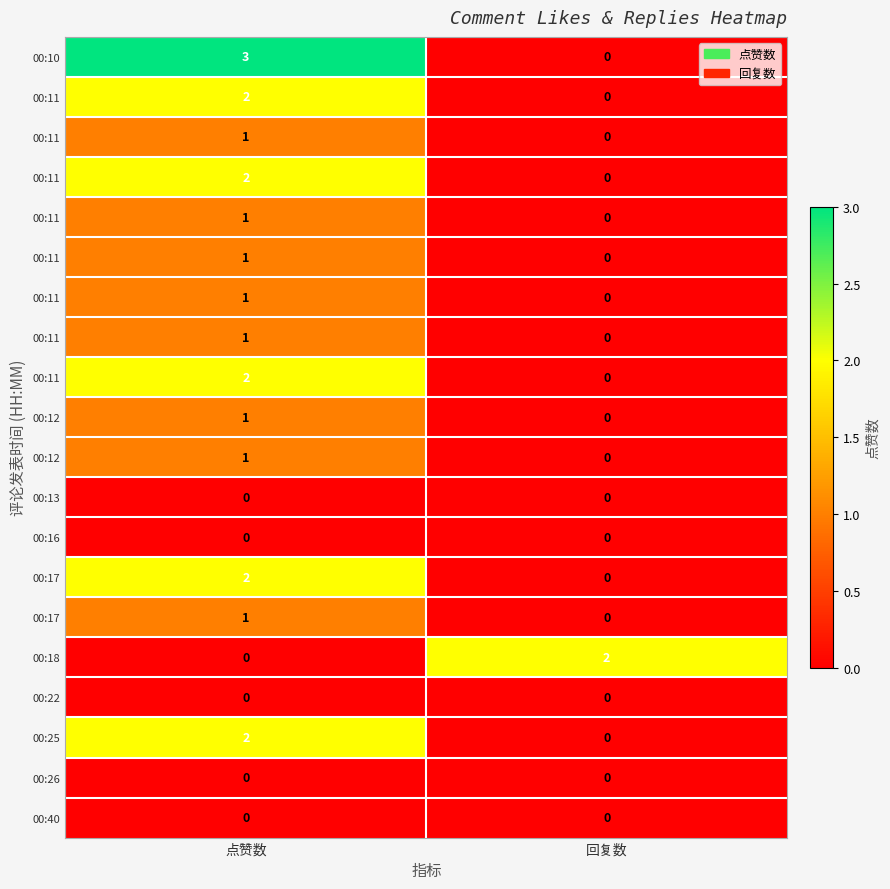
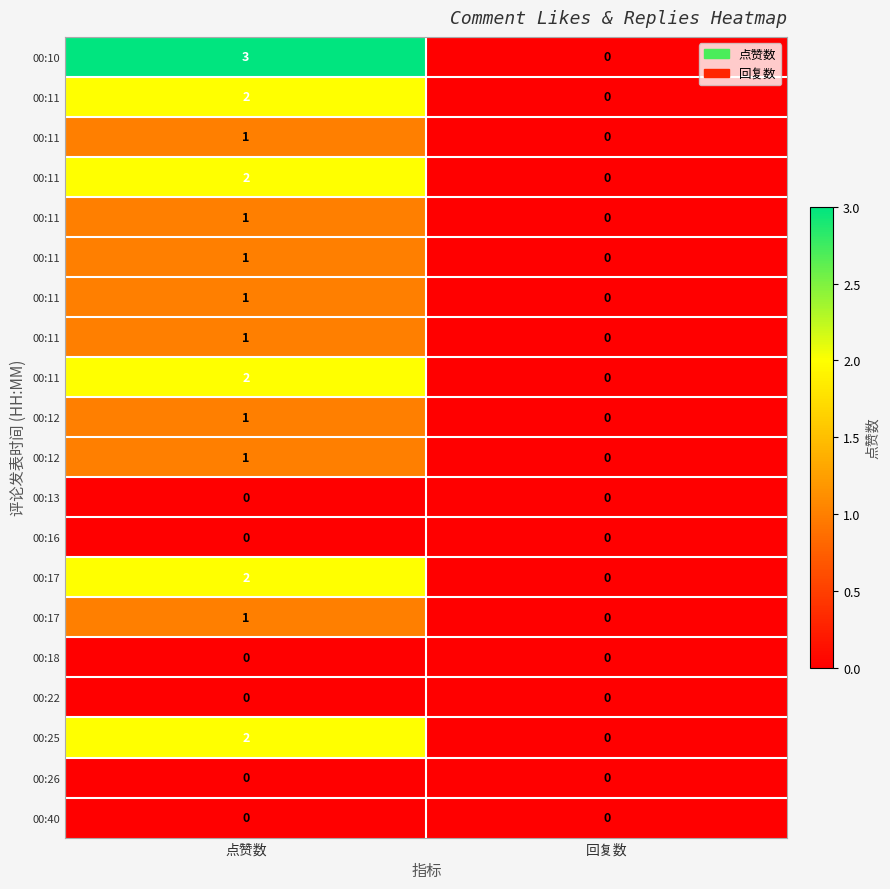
  {
    "00:10": {
      "点赞数": 3,
      "回复数": 0
    },
    "00:13": {
      "点赞数": 0,
      "回复数": 0
    },
    "00:16": {
      "点赞数": 0,
      "回复数": 0
    },
    "00:18": {
      "点赞数": 0,
-     "回复数": 2
+     "回复数": 0
    },
    "00:22": {
      "点赞数": 0,
      "回复数": 0
    },
    "00:25": {
      "点赞数": 2,
      "回复数": 0
    },
    "00:26": {
      "点赞数": 0,
      "回复数": 0
    },
    "00:40": {
      "点赞数": 0,
      "回复数": 0
    }
  }
